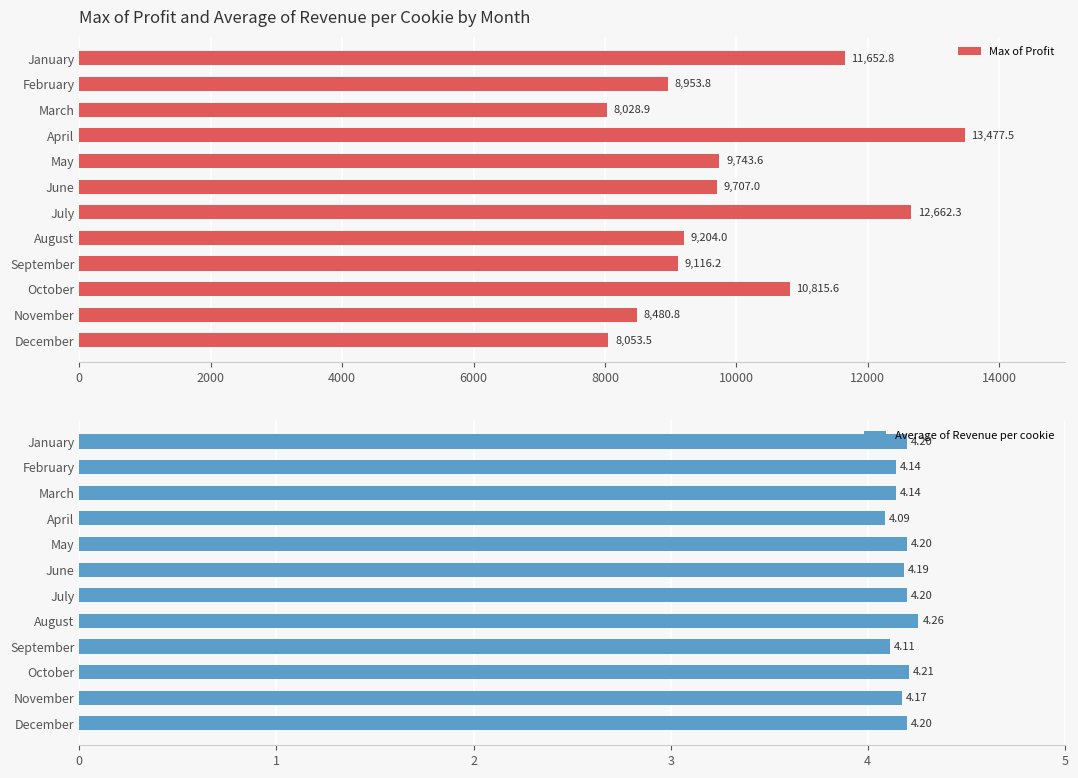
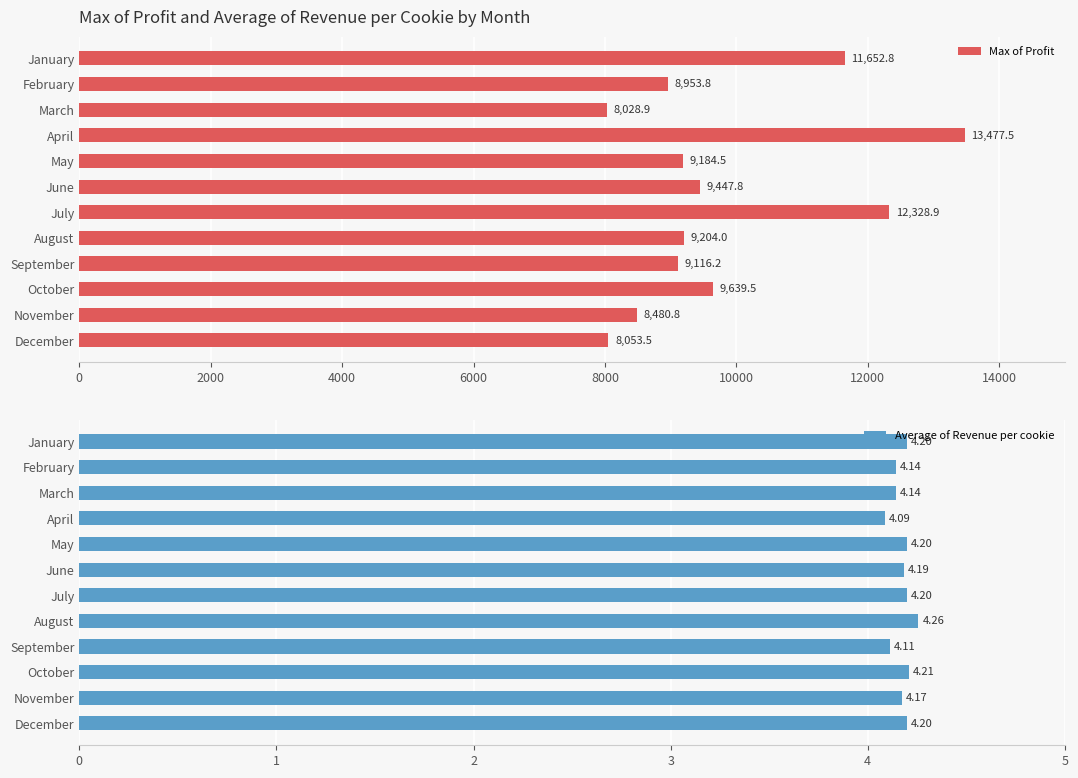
  {
    "Max of Profit and Average of Revenue per Cookie by Month": {
      "January": "11,652.8",
      "February": "8,953.8",
      "March": "8,028.9",
      "April": "13,477.5",
-     "May": "9,743.6",
-     "June": "9,707.0",
-     "July": "12,662.3",
+     "May": "9,184.5",
+     "June": "9,447.8",
+     "July": "12,328.9",
      "August": "9,204.0",
      "September": "9,116.2",
-     "October": "10,815.6",
+     "October": "9,639.5",
      "November": "8,480.8",
      "December": "8,053.5"
    }
  }
